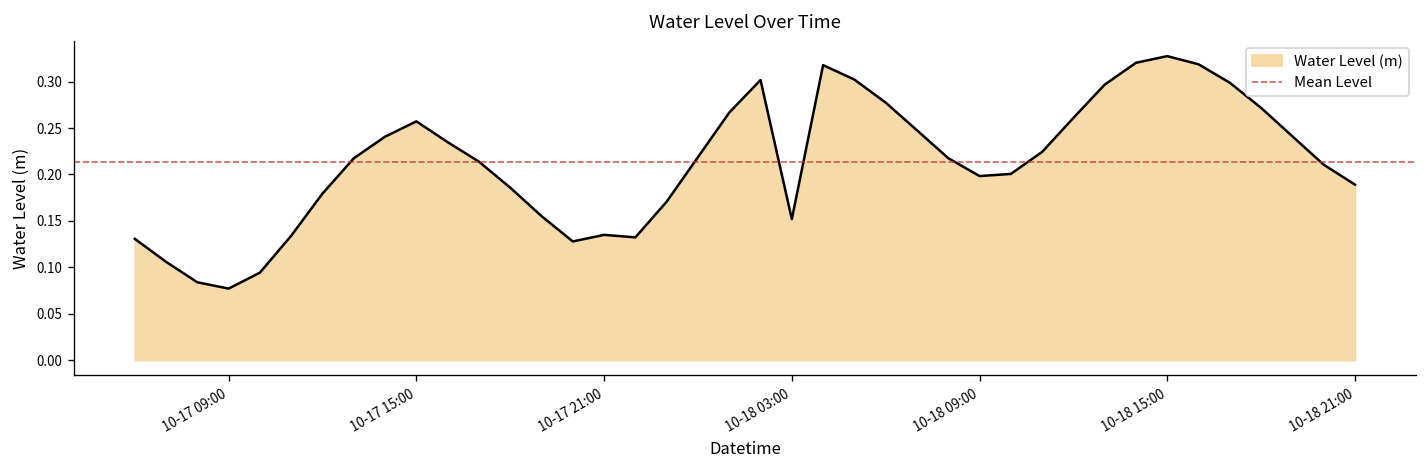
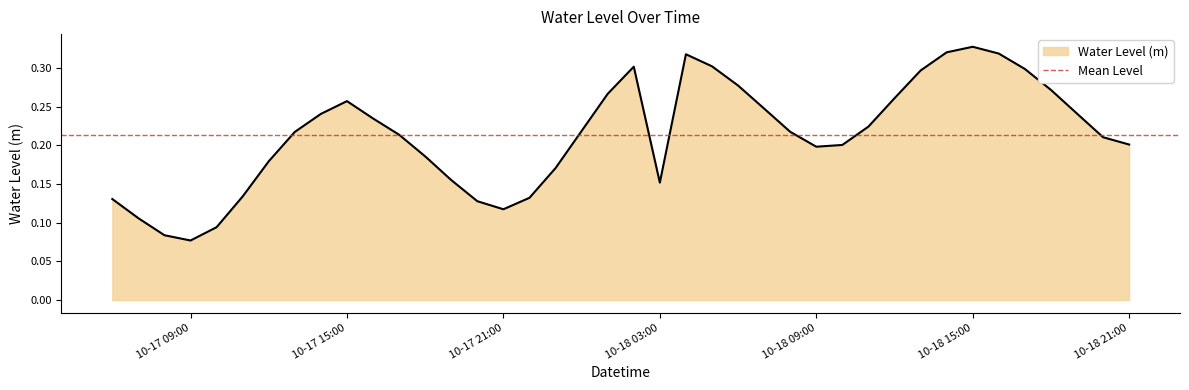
  {
    "10-17 09:00": 0.08,
    "10-17 15:00": 0.26,
-   "10-17 21:00": 0.13,
+   "10-17 21:00": 0.12,
    "10-18 03:00": 0.15,
    "10-18 09:00": 0.20,
    "10-18 15:00": 0.33,
-   "10-18 21:00": 0.19
+   "10-18 21:00": 0.20
  }
